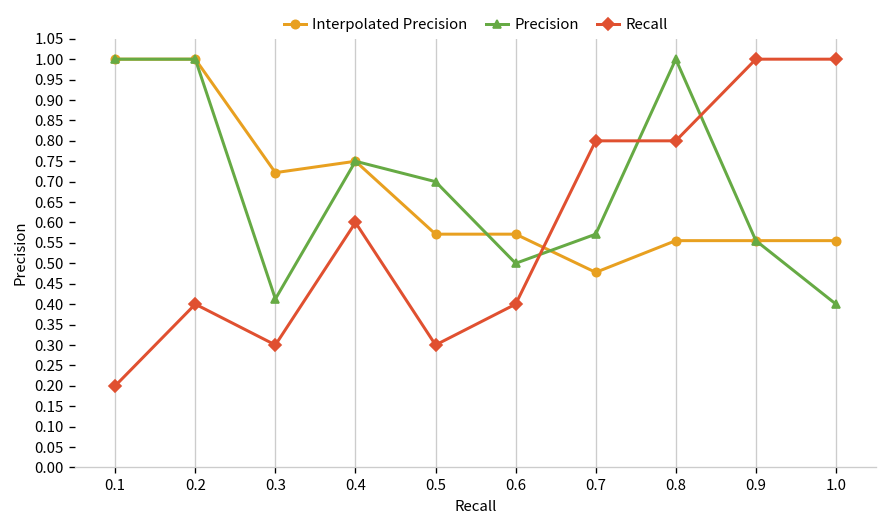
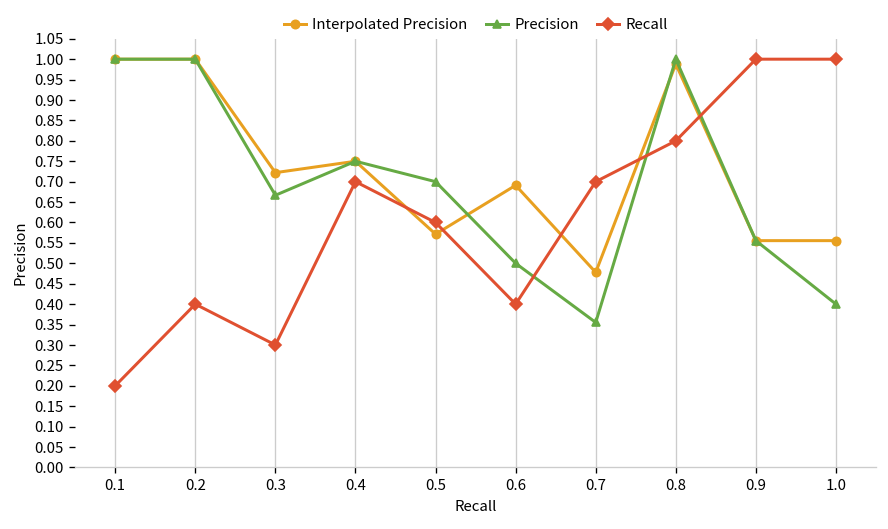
  {
    "Interpolated Precision": {
      "0.3": 0.72,
      "0.5": 0.57,
-     "0.6": 0.57,
+     "0.6": 0.69,
      "0.7": 0.48,
-     "0.8": 0.56,
+     "0.8": 0.99,
      "1.0": 0.56
    },
    "Precision": {
-     "0.3": 0.41,
+     "0.3": 0.67,
      "0.5": 0.70,
      "0.6": 0.50,
-     "0.7": 0.57,
+     "0.7": 0.36,
      "0.8": 1.00,
      "1.0": 0.40
    },
    "Recall": {
      "0.1": 0.2,
      "0.2": 0.4,
      "0.3": 0.3,
-     "0.4": 0.6,
-     "0.5": 0.3,
+     "0.4": 0.7,
+     "0.5": 0.6,
      "0.6": 0.4,
-     "0.7": 0.8,
+     "0.7": 0.7,
      "0.8": 0.8,
      "0.9": 1.0,
      "1.0": 1.0
    }
  }
